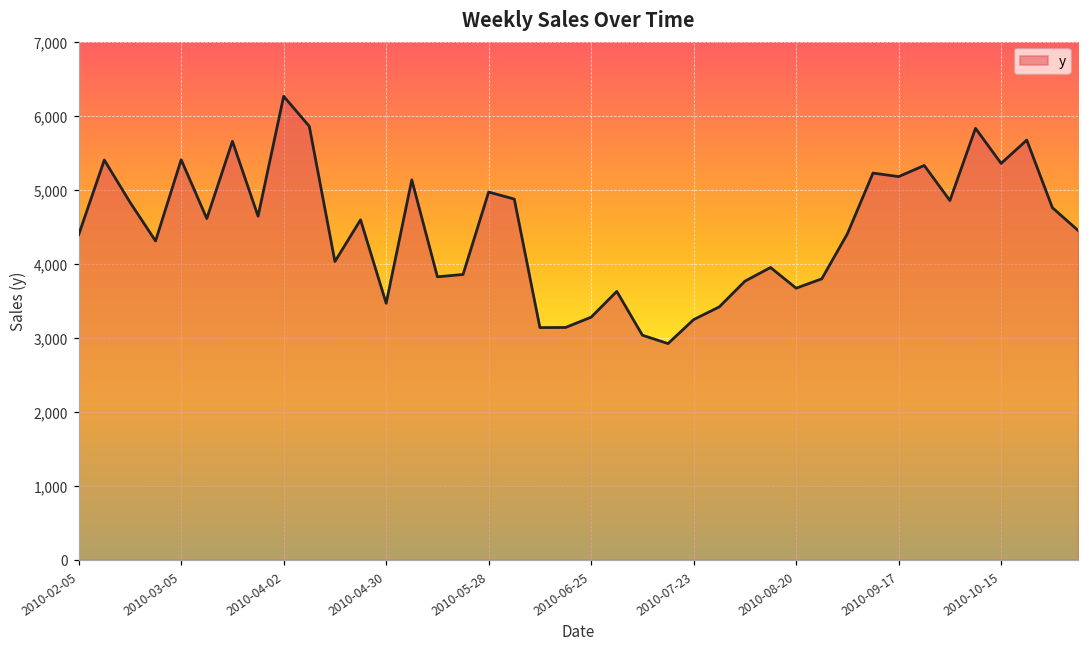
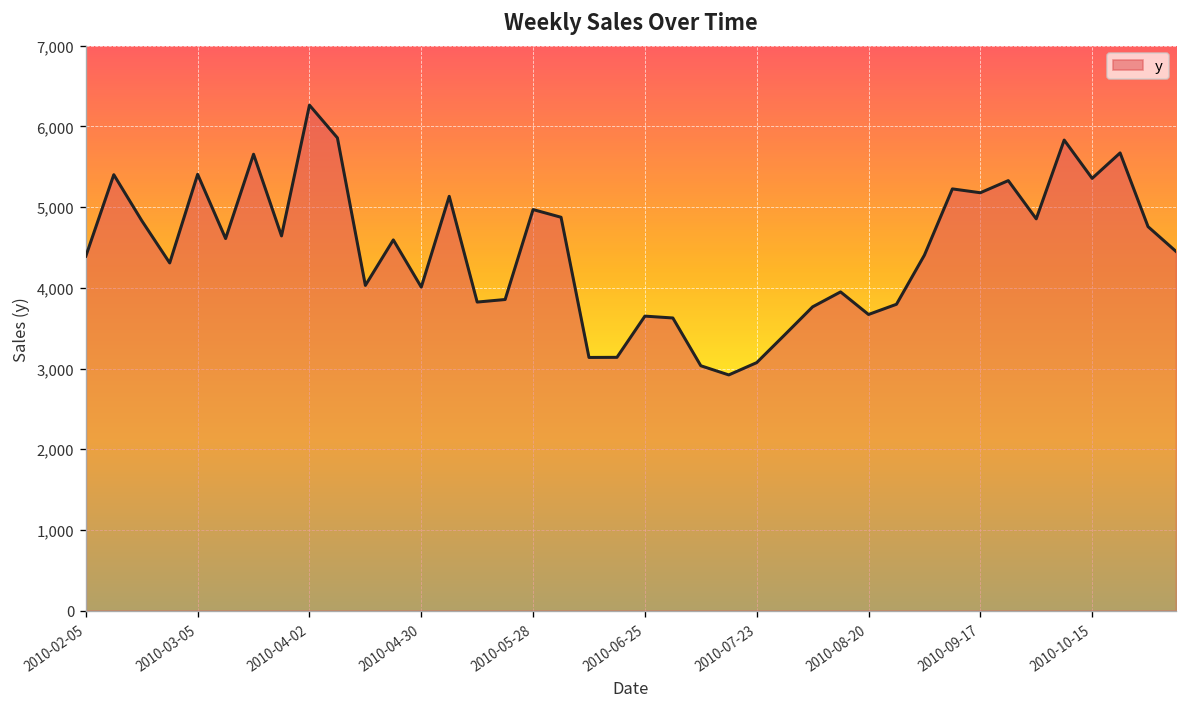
  {
    "2010-02-05": "4,400",
    "2010-03-05": "5,400",
    "2010-04-02": "6,300",
-   "2010-04-30": "3,500",
+   "2010-04-30": "4,000",
    "2010-05-28": "5,000",
-   "2010-06-25": "3,300",
-   "2010-07-23": "3,200",
+   "2010-06-25": "3,600",
+   "2010-07-23": "3,100",
    "2010-08-20": "3,700",
    "2010-09-17": "5,200",
    "2010-10-15": "5,400"
  }
